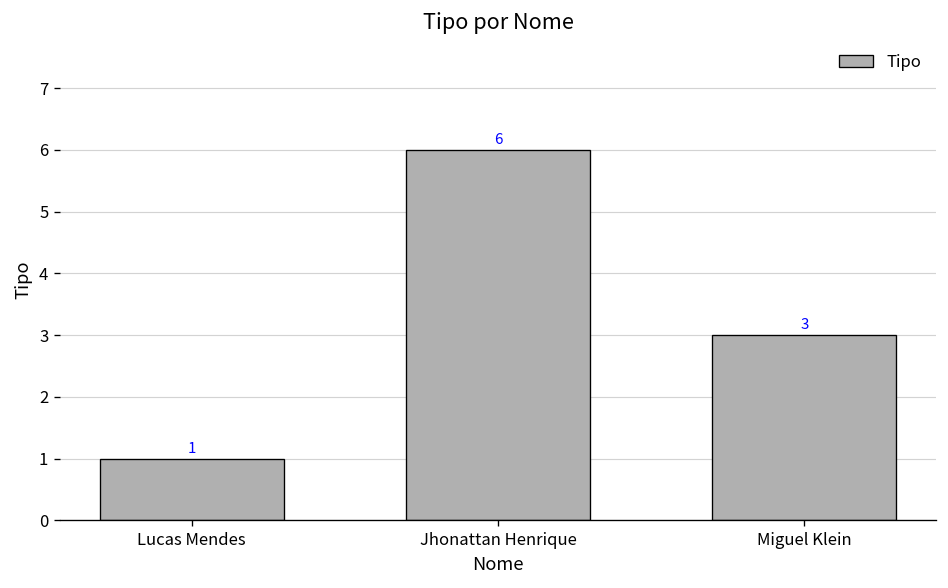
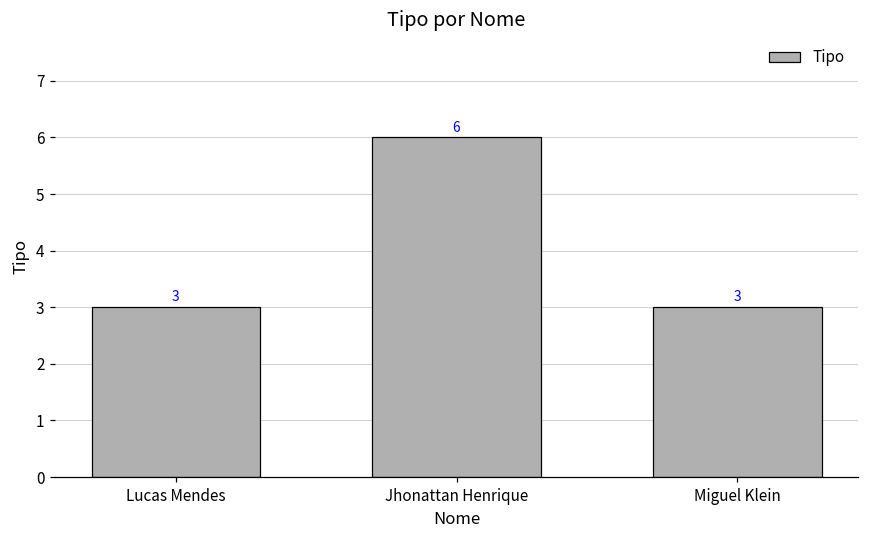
  {
-   "Lucas Mendes": 1,
+   "Lucas Mendes": 3,
    "Jhonattan Henrique": 6,
    "Miguel Klein": 3
  }
